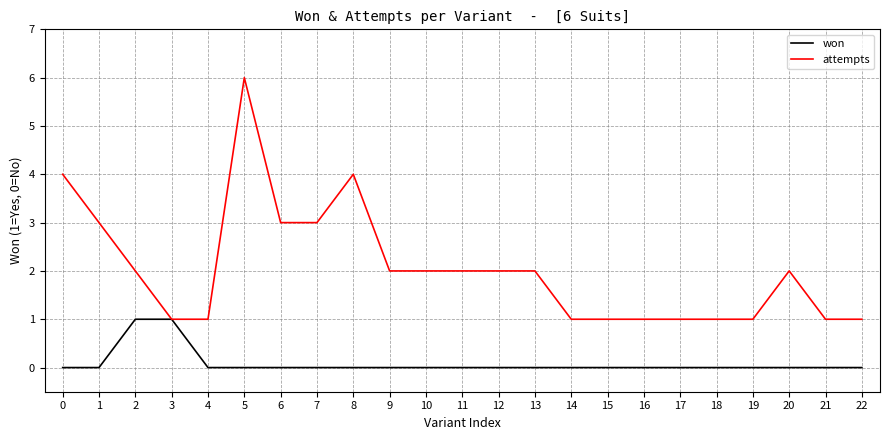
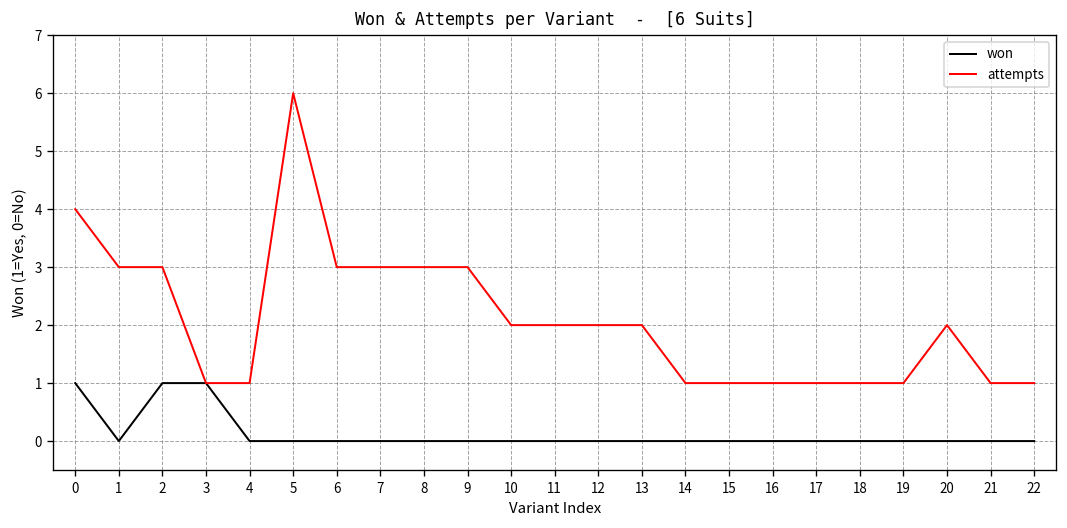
  {
    "won": {
-     "0": 0,
+     "0": 1,
      "1": 0,
      "2": 1,
      "4": 0,
      "5": 0,
      "6": 0,
      "7": 0,
      "8": 0,
      "9": 0,
      "10": 0,
      "11": 0,
      "12": 0,
      "13": 0,
      "14": 0,
      "15": 0,
      "16": 0,
      "17": 0,
      "18": 0,
      "19": 0,
      "20": 0,
      "21": 0,
      "22": 0
    },
    "attempts": {
      "0": 4,
      "1": 3,
-     "2": 2,
+     "2": 3,
      "4": 1,
      "5": 6,
      "6": 3,
      "7": 3,
-     "8": 4,
-     "9": 2,
+     "8": 3,
+     "9": 3,
      "10": 2,
      "11": 2,
      "12": 2,
      "13": 2,
      "14": 1,
      "15": 1,
      "16": 1,
      "17": 1,
      "18": 1,
      "19": 1,
      "20": 2,
      "21": 1,
      "22": 1
    }
  }
